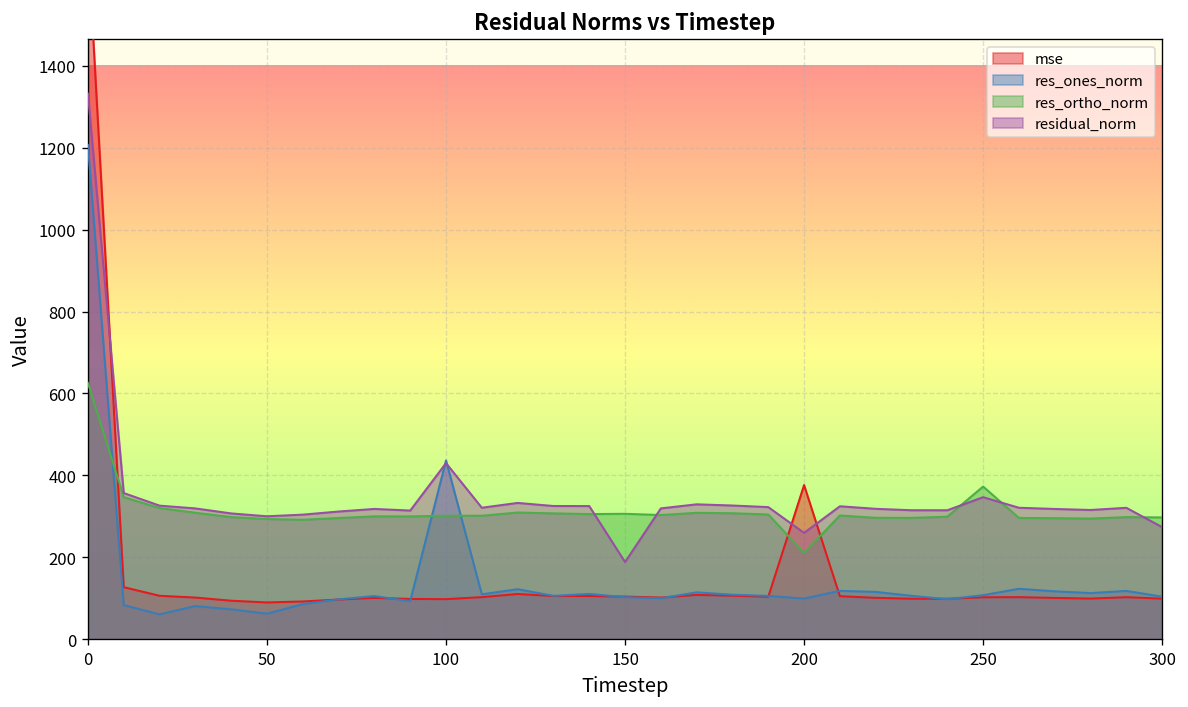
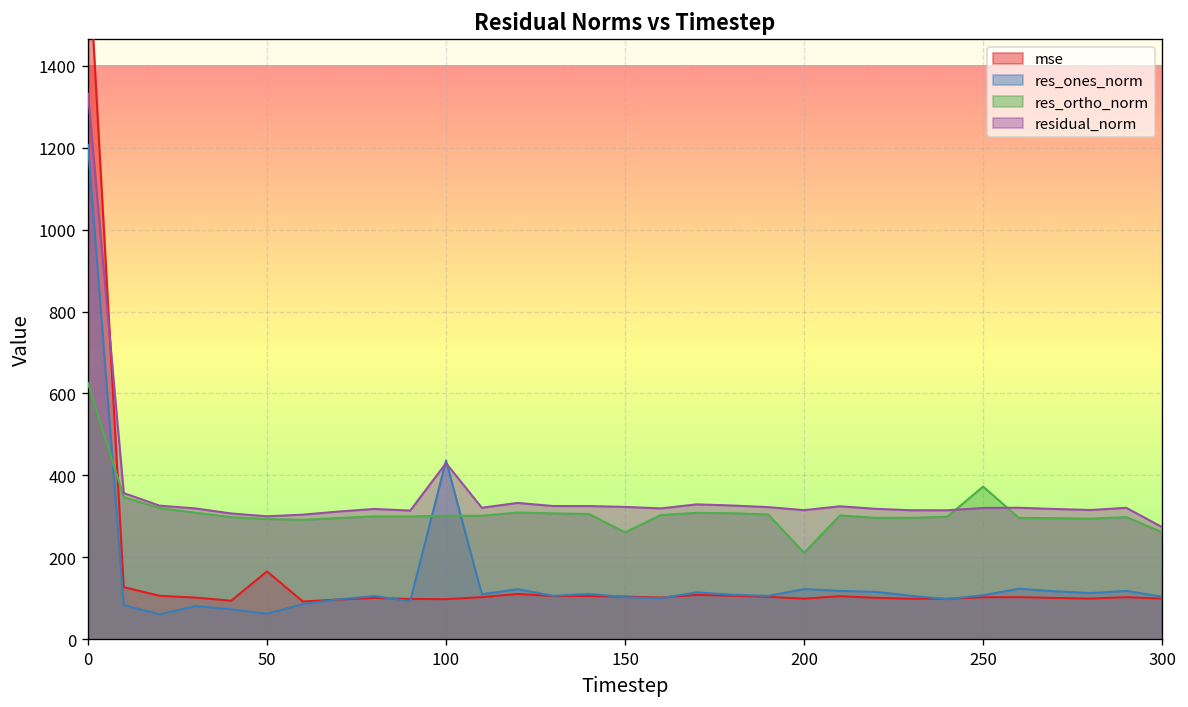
  {
    "mse": {
-     "50": 90,
+     "50": 170,
      "100": 100,
-     "200": 380
+     "200": 100
    },
    "res_ones_norm": {
      "0": 1210,
      "50": 60,
-     "200": 100
+     "200": 120
    },
    "res_ortho_norm": {
      "0": 630,
      "100": 300,
-     "150": 310,
+     "150": 260,
      "200": 210,
      "250": 370,
-     "300": 300
+     "300": 260
    },
    "residual_norm": {
      "0": 1330,
-     "150": 190,
-     "200": 260,
-     "250": 350,
+     "150": 320,
+     "200": 320,
+     "250": 320,
      "300": 270
    }
  }
